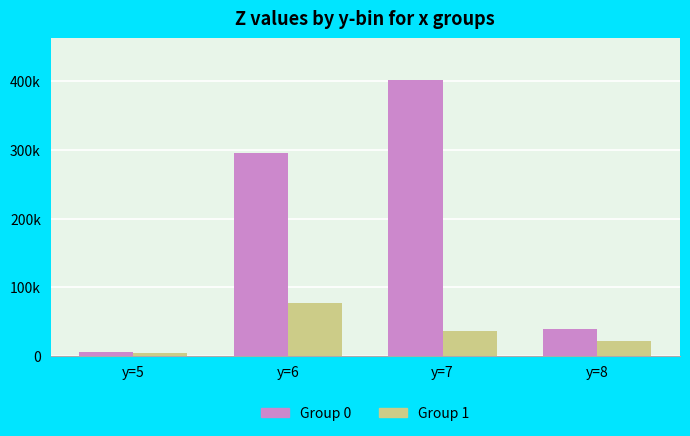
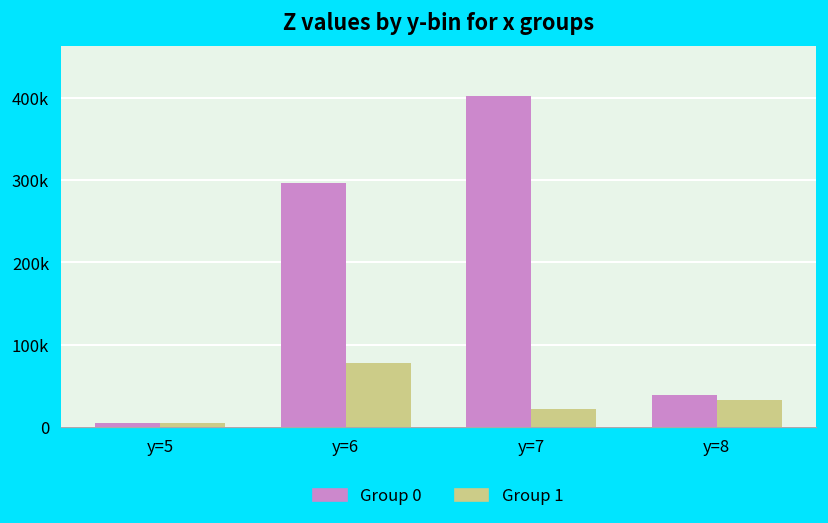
  {
    "Group 0": {
      "y=5": 0,
      "y=6": 300000,
      "y=7": 400000,
      "y=8": 40000
    },
    "Group 1": {
      "y=5": 0,
      "y=6": 80000,
-     "y=7": 40000,
-     "y=8": 20000
+     "y=7": 20000,
+     "y=8": 30000
    }
  }
